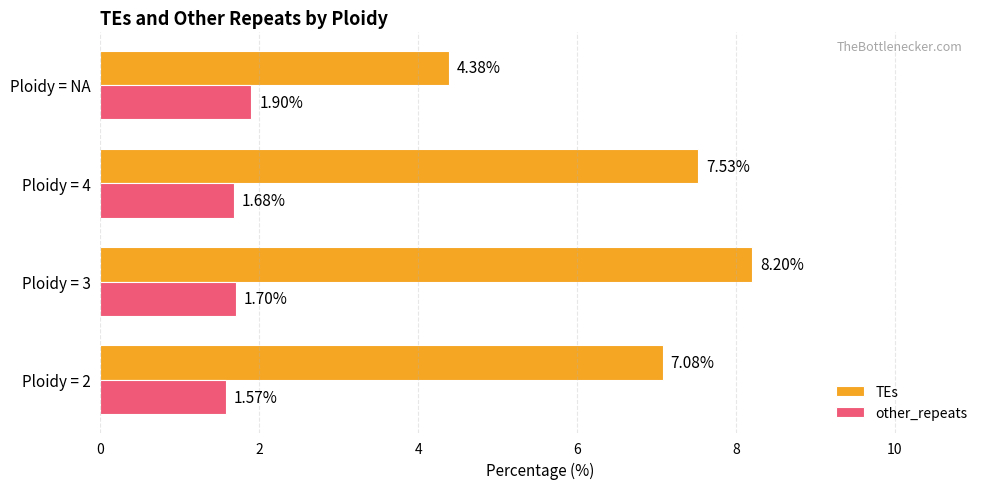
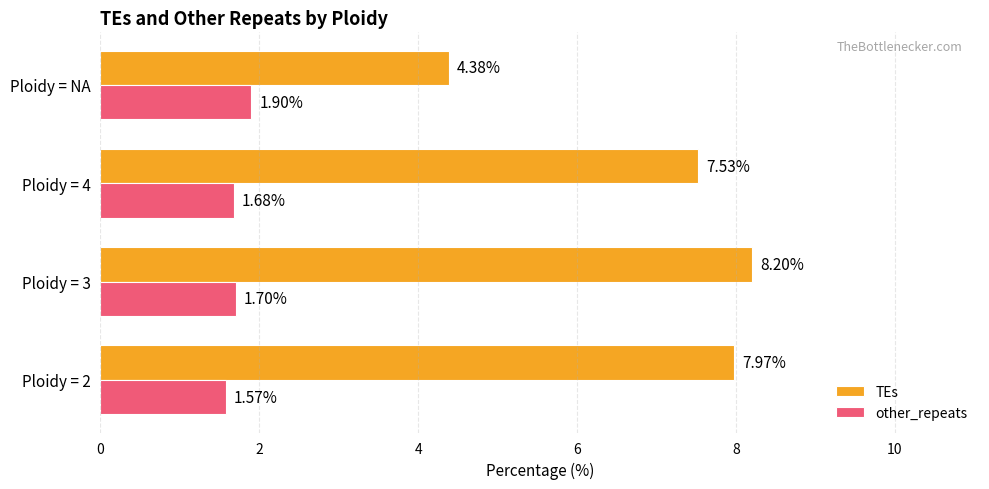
  {
    "TEs": {
      "Ploidy = NA": "4.38%",
      "Ploidy = 4": "7.53%",
      "Ploidy = 3": "8.20%",
-     "Ploidy = 2": "7.08%"
+     "Ploidy = 2": "7.97%"
    },
    "other_repeats": {
      "Ploidy = NA": "1.90%",
      "Ploidy = 4": "1.68%",
      "Ploidy = 3": "1.70%",
      "Ploidy = 2": "1.57%"
    }
  }
